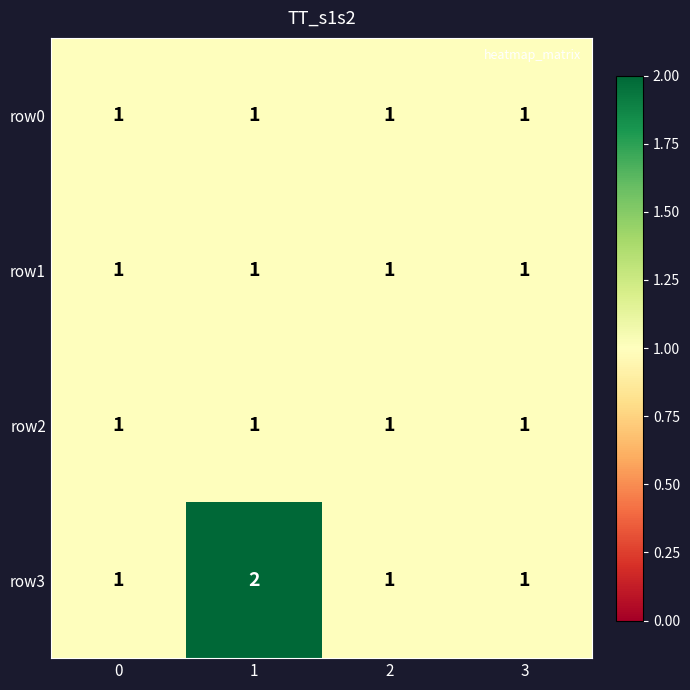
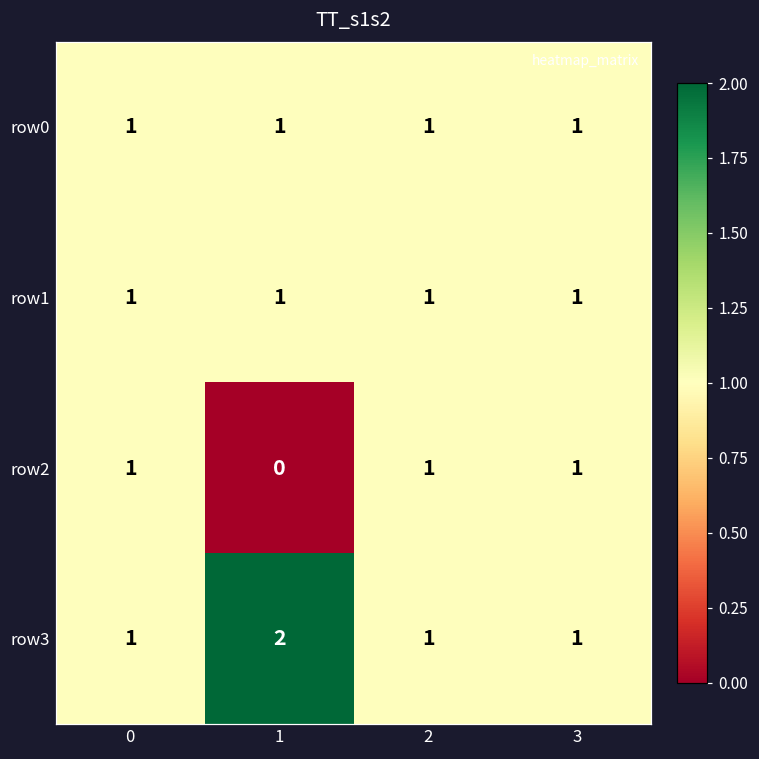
  {
    "row0": {
      "0": 1,
      "1": 1,
      "2": 1,
      "3": 1
    },
    "row1": {
      "0": 1,
      "1": 1,
      "2": 1,
      "3": 1
    },
    "row2": {
      "0": 1,
-     "1": 1,
+     "1": 0,
      "2": 1,
      "3": 1
    },
    "row3": {
      "0": 1,
      "1": 2,
      "2": 1,
      "3": 1
    }
  }
